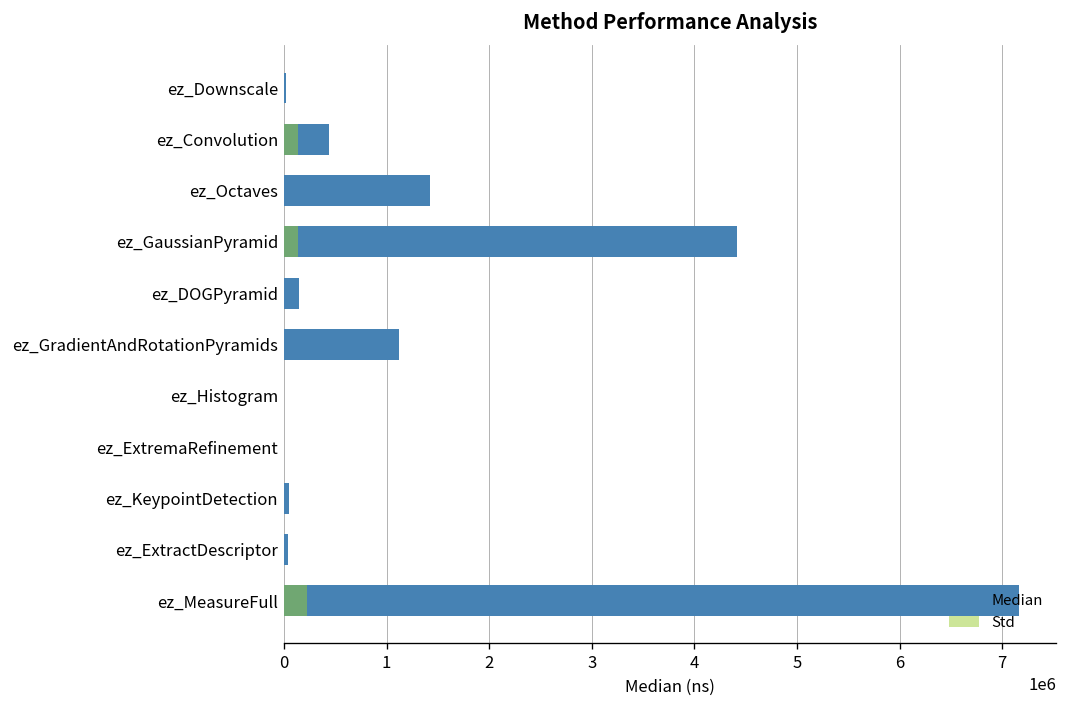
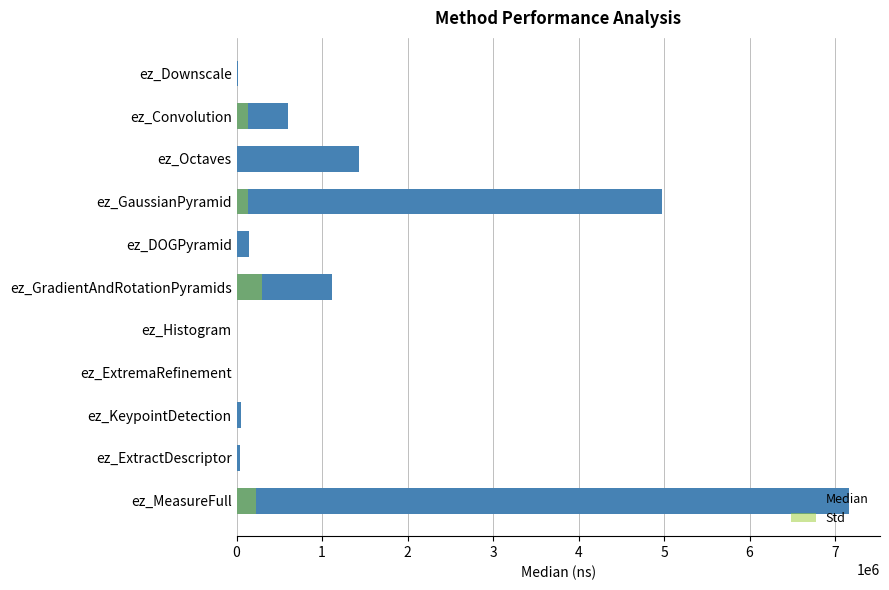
  {
    "Median": {
-     "ez_Convolution": 400000,
+     "ez_Convolution": 600000,
      "ez_Octaves": 1400000,
-     "ez_GaussianPyramid": 4400000,
+     "ez_GaussianPyramid": 5000000,
      "ez_DOGPyramid": 100000,
      "ez_GradientAndRotationPyramids": 1100000,
      "ez_ExtremaRefinement": 0,
      "ez_KeypointDetection": 100000,
      "ez_ExtractDescriptor": 0,
      "ez_MeasureFull": 7200000
    },
    "Std": {
-     "ez_GradientAndRotationPyramids": 0,
+     "ez_GradientAndRotationPyramids": 300000,
      "ez_Histogram": 0,
      "ez_ExtremaRefinement": 0
    }
  }
